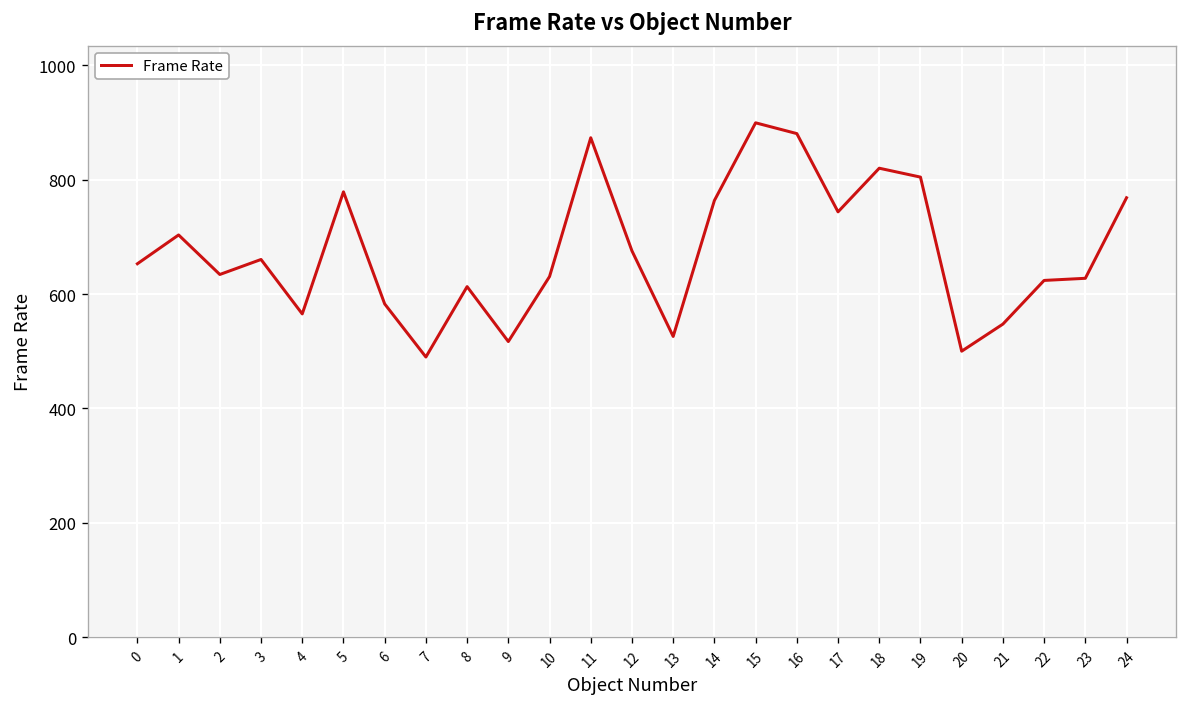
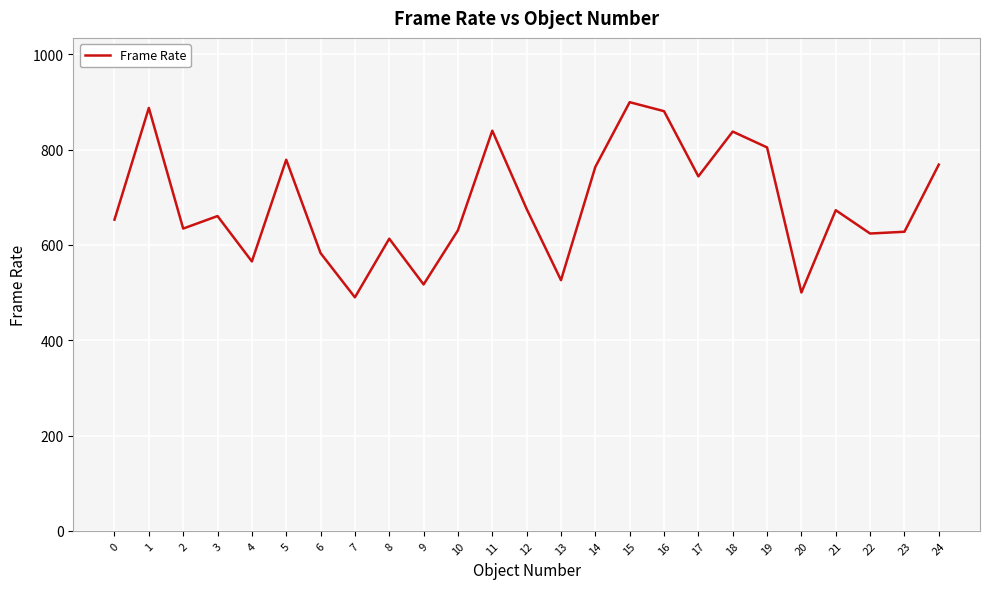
  {
    "0": 650,
-   "1": 700,
+   "1": 890,
    "2": 630,
    "3": 660,
    "4": 570,
    "5": 780,
    "6": 580,
    "7": 490,
    "8": 610,
    "9": 520,
    "10": 630,
-   "11": 870,
+   "11": 840,
    "12": 680,
    "13": 530,
    "14": 760,
    "15": 900,
    "16": 880,
    "17": 740,
-   "18": 820,
+   "18": 840,
    "19": 800,
    "20": 500,
-   "21": 550,
+   "21": 670,
    "22": 620,
    "23": 630,
    "24": 770
  }
